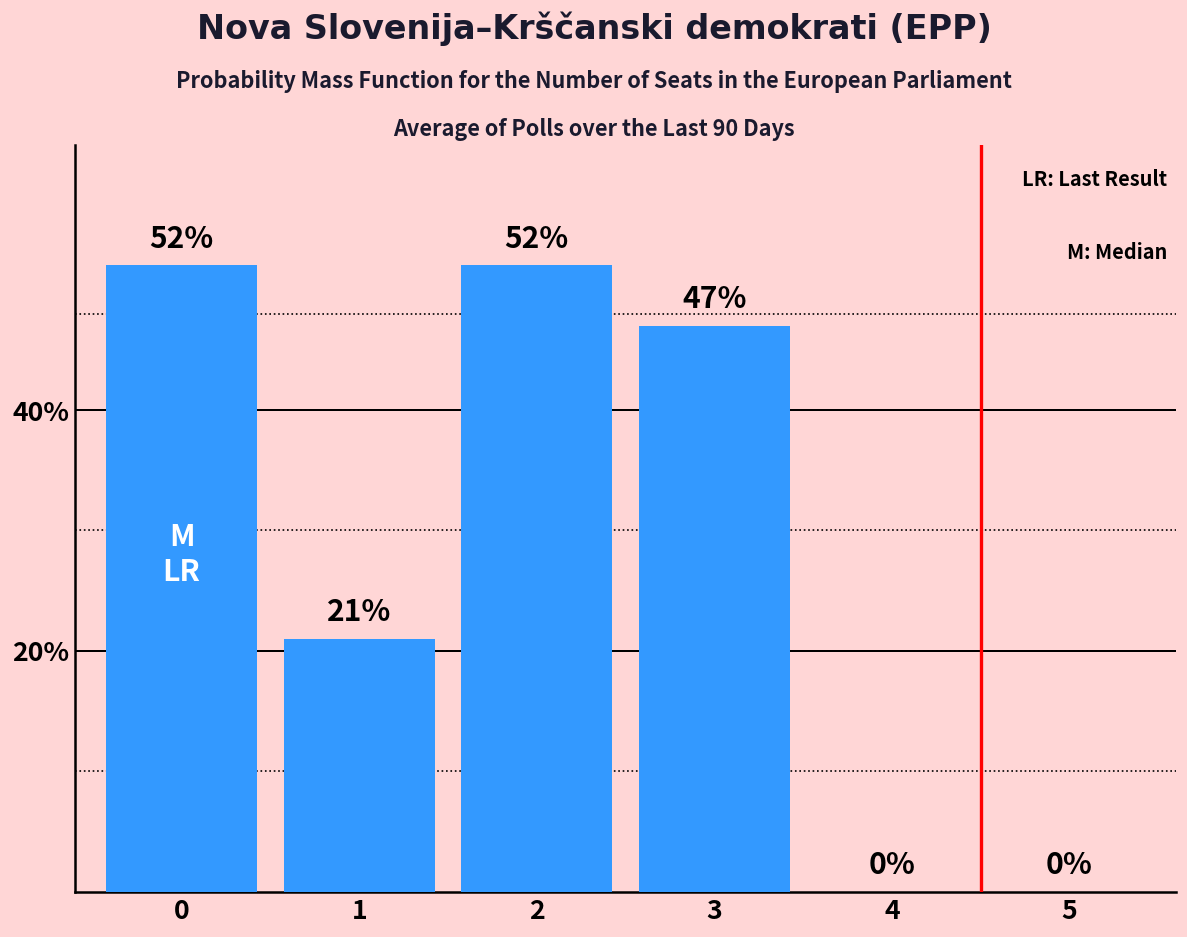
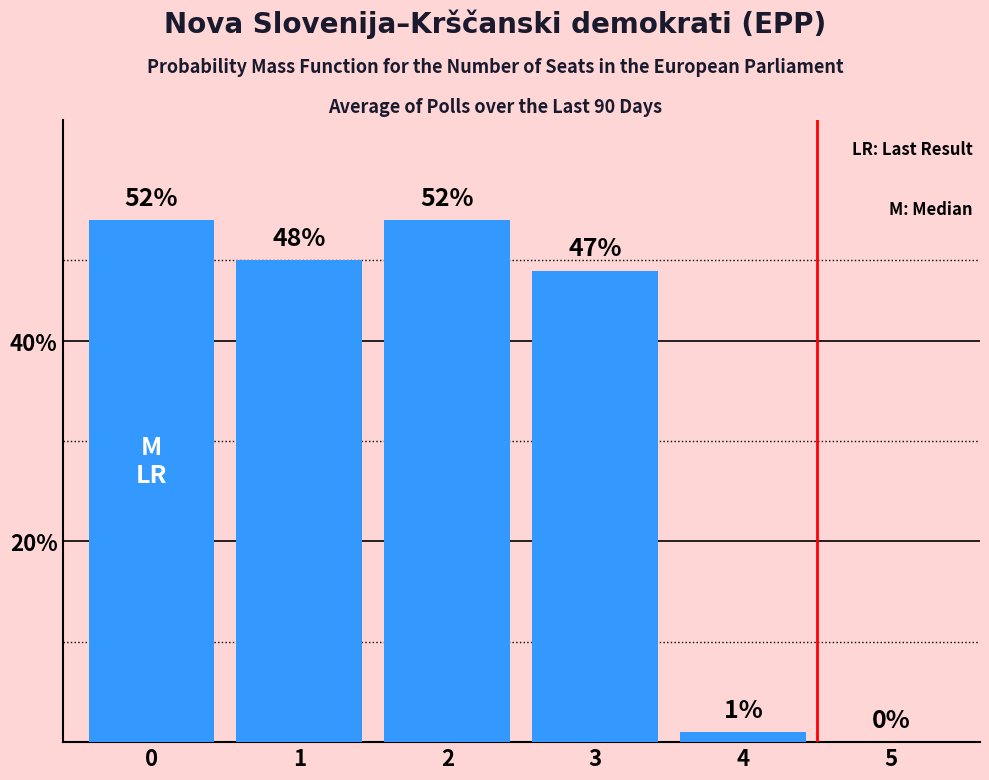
  {
    "0": "52%",
-   "1": "21%",
+   "1": "48%",
    "2": "52%",
    "3": "47%",
-   "4": "0%",
+   "4": "1%",
    "5": "0%"
  }
